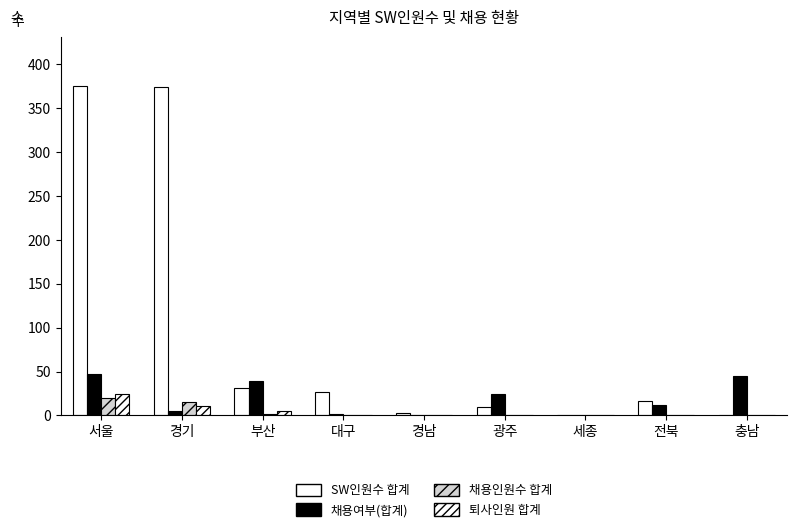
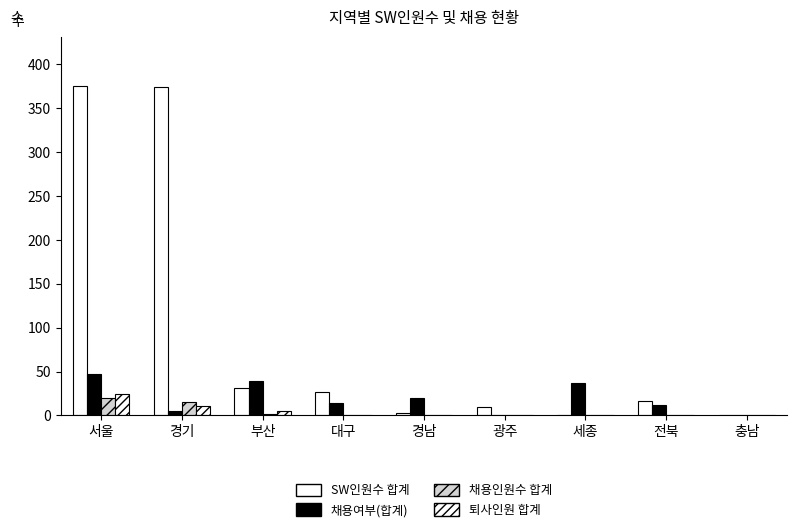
  {
    "채용여부(합계)": {
      "서울": 50,
      "경기": 10,
      "부산": 40,
-     "대구": 0,
-     "경남": 0,
-     "광주": 20,
-     "세종": 0,
+     "대구": 10,
+     "경남": 20,
+     "광주": 0,
+     "세종": 40,
      "전북": 10,
-     "충남": 50
+     "충남": 0
    },
    "채용인원수 합계": {
      "서울": 20,
      "경기": 20,
      "대구": 0,
      "경남": 0,
      "광주": 0,
      "세종": 0,
      "전북": 0,
      "충남": 0
    }
  }
